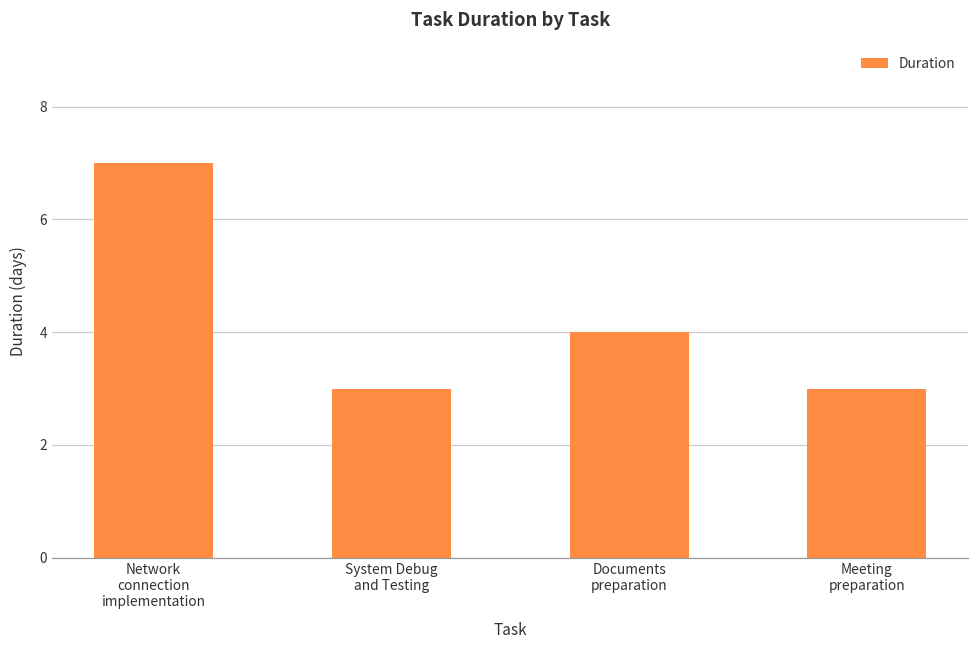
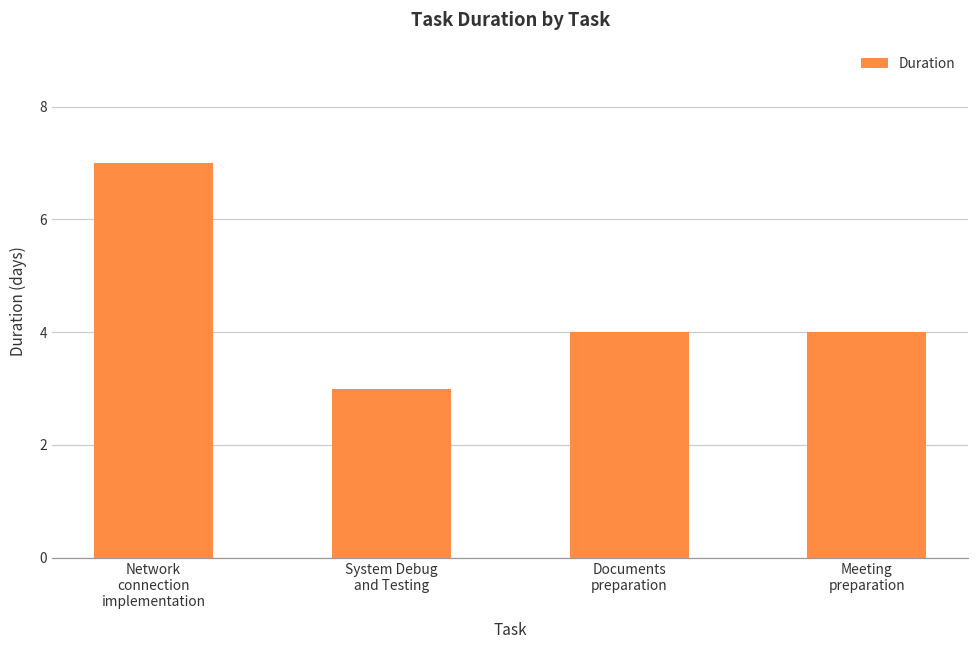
  {
    "Network connection implementation": 7,
    "System Debug and Testing": 3,
    "Documents preparation": 4,
-   "Meeting preparation": 3
+   "Meeting preparation": 4
  }
